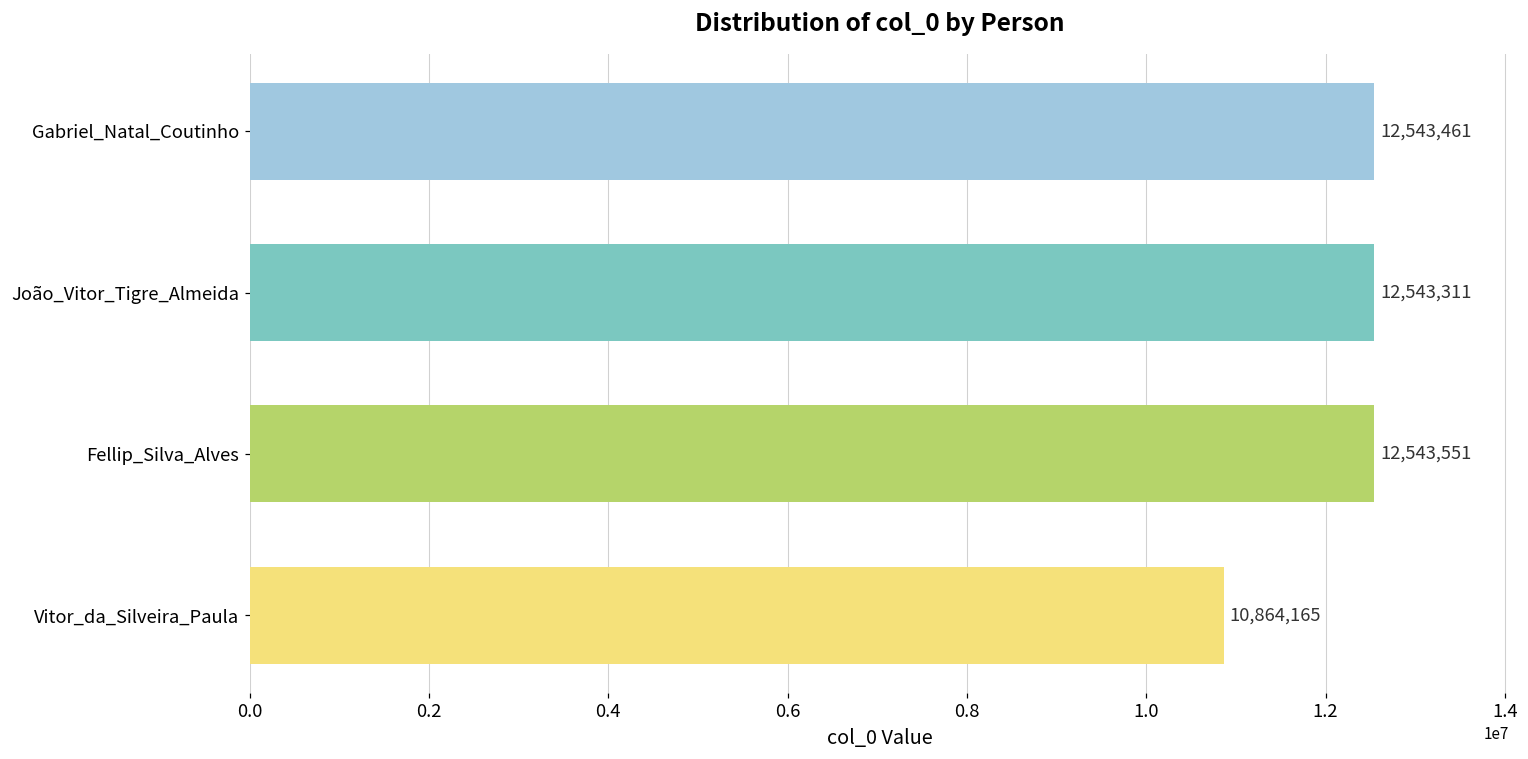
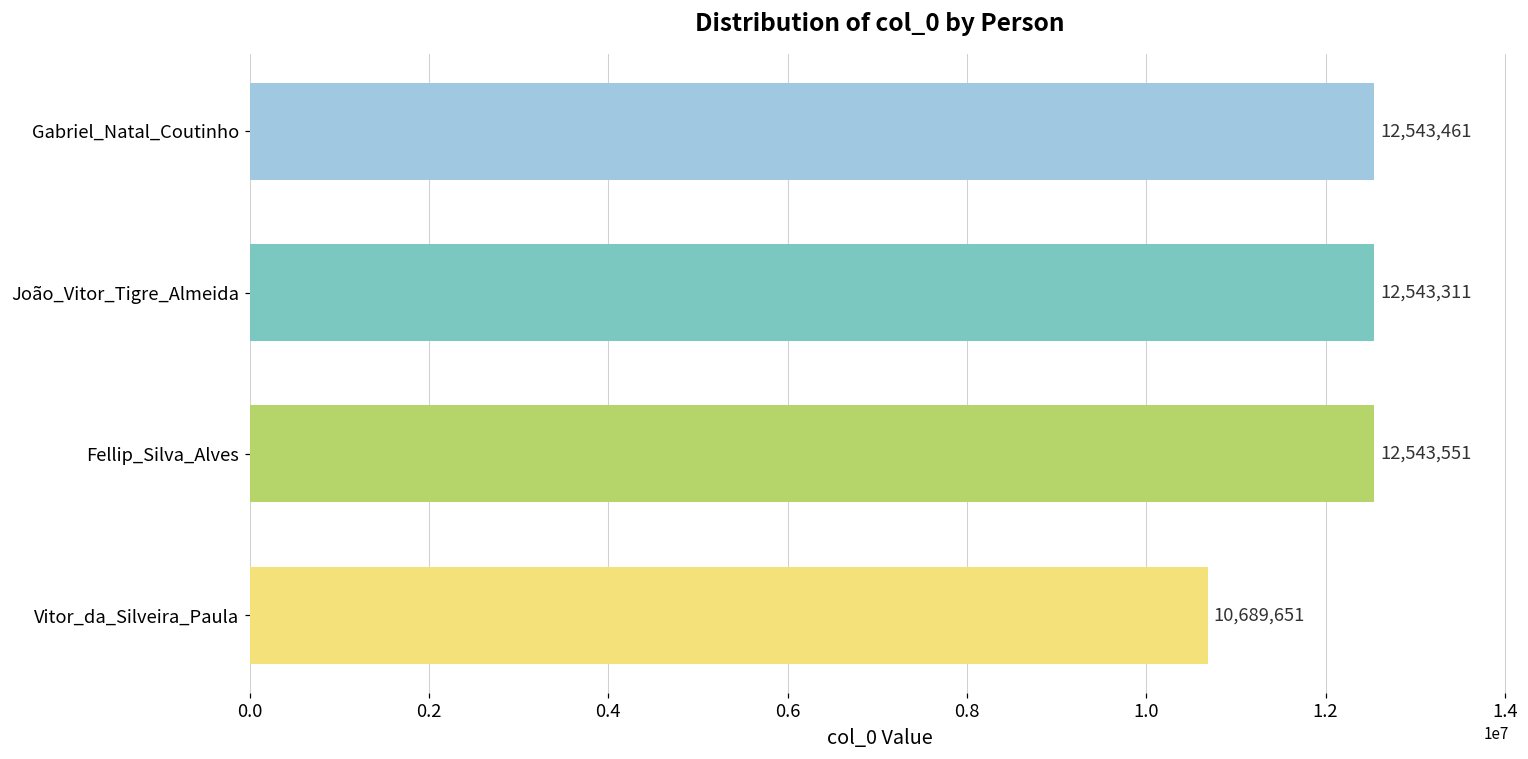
  {
    "Gabriel_Natal_Coutinho": "12,543,461",
    "João_Vitor_Tigre_Almeida": "12,543,311",
    "Fellip_Silva_Alves": "12,543,551",
-   "Vitor_da_Silveira_Paula": "10,864,165"
+   "Vitor_da_Silveira_Paula": "10,689,651"
  }
